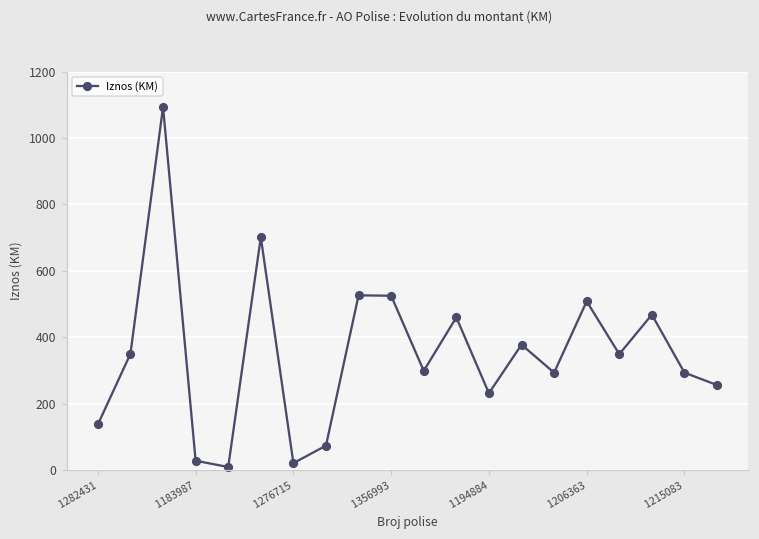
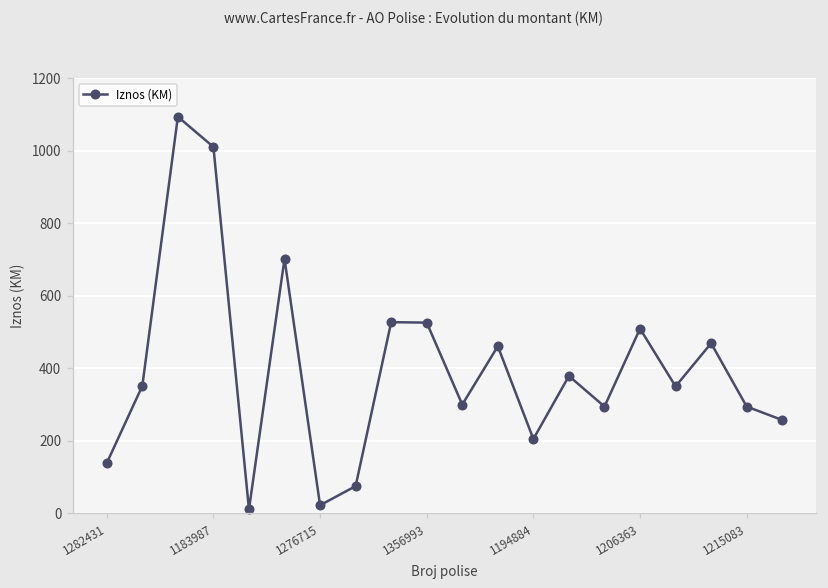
  {
    "1282431": 140,
-   "1183987": 30,
+   "1183987": 1010,
    "1276715": 20,
    "1356993": 530,
-   "1194884": 230,
+   "1194884": 200,
    "1206363": 510,
    "1215083": 290
  }
